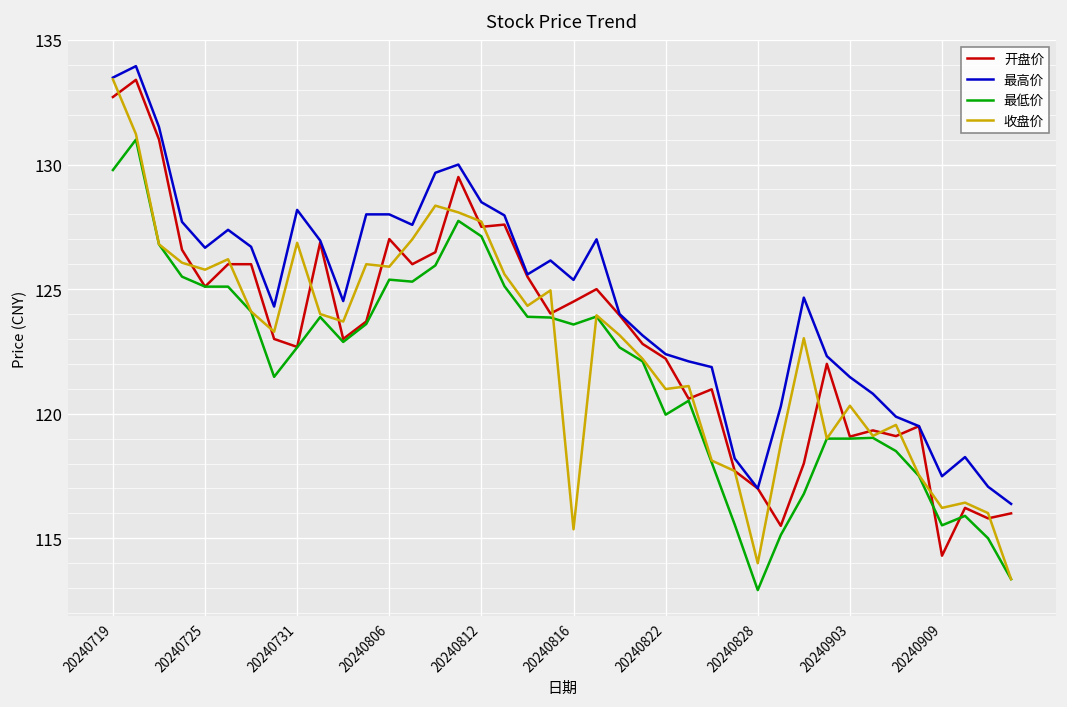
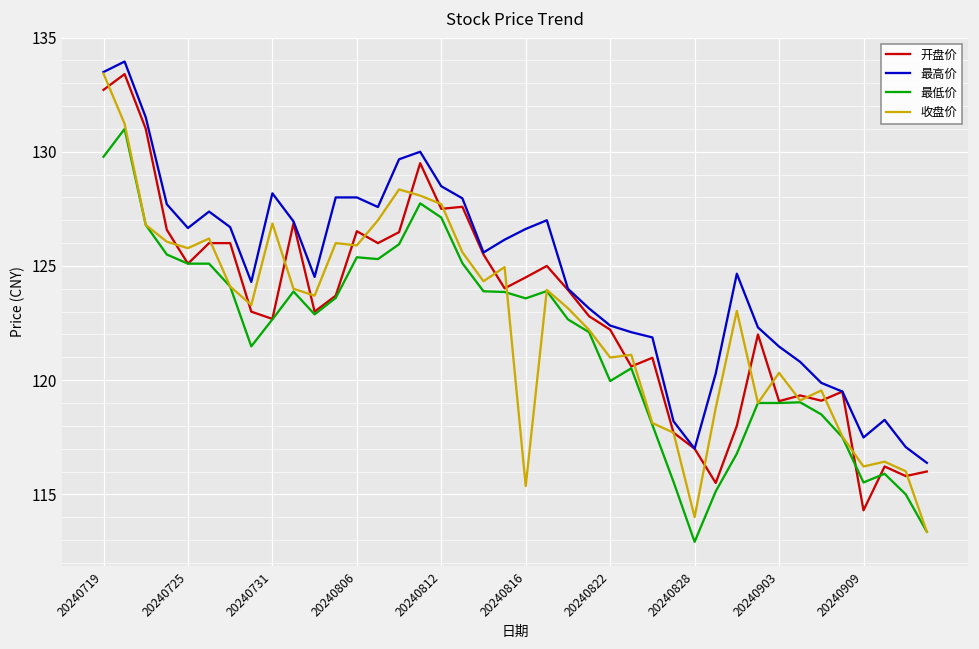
  {
    "开盘价": {
      "20240719": 132.7,
-     "20240806": 127.0,
+     "20240806": 126.5,
      "20240812": 127.5,
      "20240816": 124.5,
      "20240822": 122.2,
      "20240909": 114.3
    },
    "最高价": {
      "20240725": 126.7,
      "20240731": 128.2,
      "20240806": 128.0,
      "20240812": 128.5,
-     "20240816": 125.4,
+     "20240816": 126.6,
      "20240822": 122.4,
      "20240903": 121.5,
      "20240909": 117.5
    },
    "最低价": {
      "20240719": 129.8,
      "20240806": 125.4,
      "20240812": 127.1,
      "20240816": 123.6,
      "20240822": 120.0,
      "20240828": 112.9,
      "20240909": 115.5
    },
    "收盘价": {
      "20240725": 125.8,
      "20240731": 126.9,
      "20240806": 125.9,
      "20240812": 127.7,
      "20240816": 115.4,
      "20240822": 121.0,
      "20240828": 114.0,
      "20240903": 120.3,
      "20240909": 116.2
    }
  }
